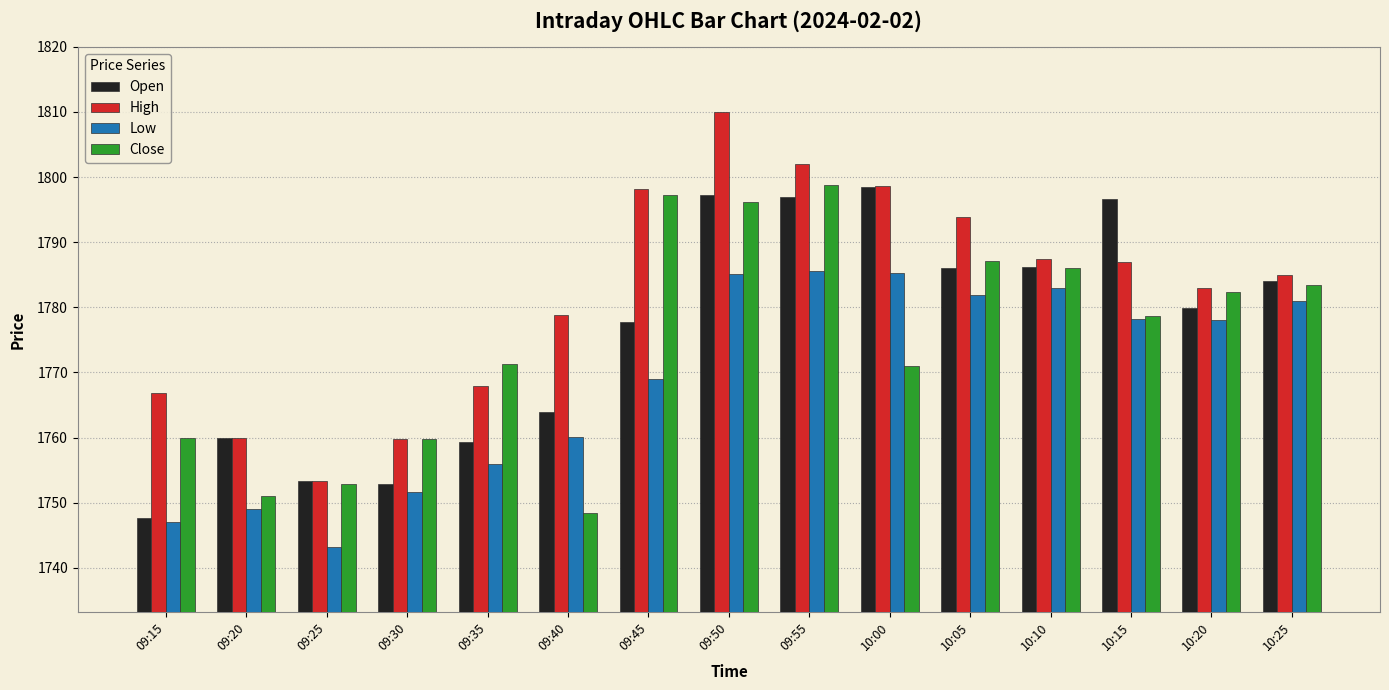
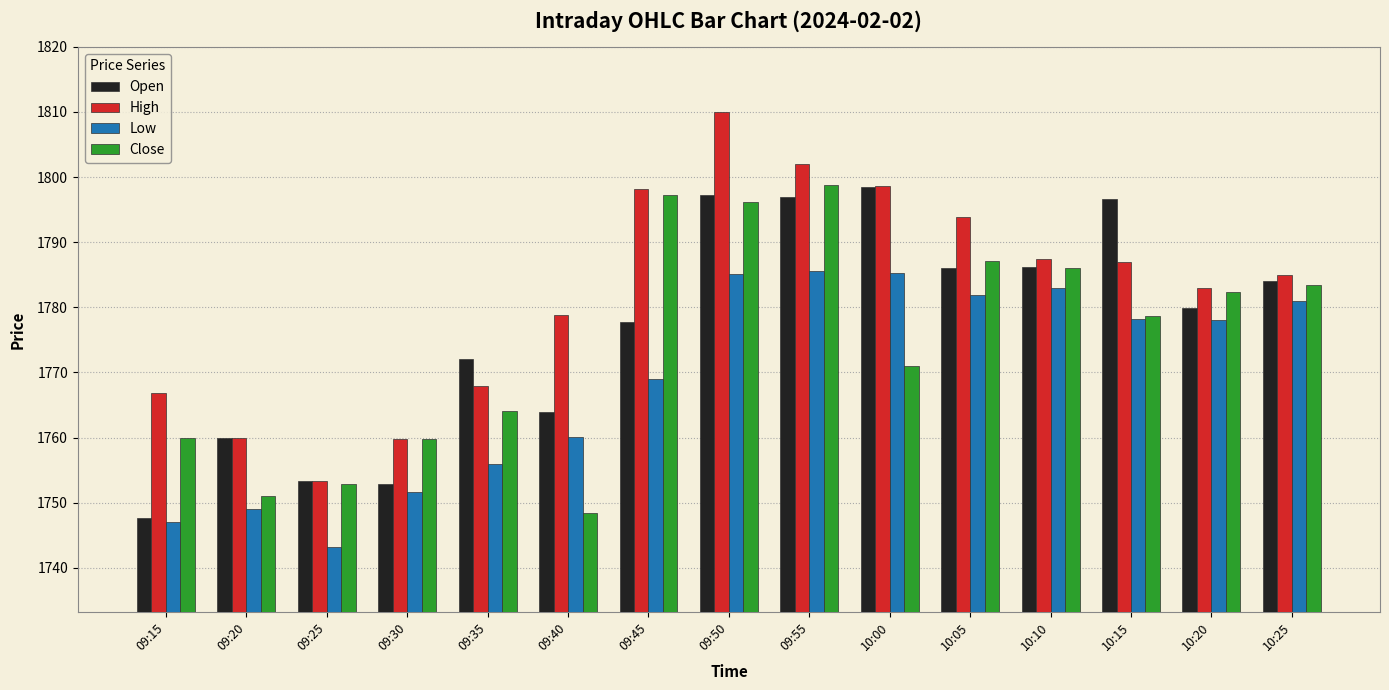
  {
    "Open": {
      "09:15": 1748,
      "09:20": 1760,
      "09:25": 1753,
      "09:30": 1753,
-     "09:35": 1759,
+     "09:35": 1772,
      "09:40": 1764,
      "09:45": 1778,
      "09:50": 1797,
      "09:55": 1797,
      "10:00": 1798,
      "10:05": 1786,
      "10:10": 1786,
      "10:15": 1797,
      "10:20": 1780,
      "10:25": 1784
    },
    "High": {
      "09:15": 1767,
      "09:20": 1760,
      "09:25": 1753,
      "09:30": 1760,
      "09:35": 1768,
      "09:40": 1779,
      "09:45": 1798,
      "09:50": 1810,
      "09:55": 1802,
      "10:00": 1799,
      "10:05": 1794,
      "10:10": 1787,
      "10:15": 1787,
      "10:20": 1783,
      "10:25": 1785
    },
    "Low": {
      "09:15": 1747,
      "09:20": 1749,
      "09:25": 1743,
      "09:30": 1752,
      "09:35": 1756,
      "09:40": 1760,
      "09:45": 1769,
      "09:50": 1785,
      "09:55": 1786,
      "10:00": 1785,
      "10:05": 1782,
      "10:10": 1783,
      "10:15": 1778,
      "10:20": 1778,
      "10:25": 1781
    },
    "Close": {
      "09:15": 1760,
      "09:20": 1751,
      "09:25": 1753,
      "09:30": 1760,
-     "09:35": 1771,
+     "09:35": 1764,
      "09:40": 1748,
      "09:45": 1797,
      "09:50": 1796,
      "09:55": 1799,
      "10:00": 1771,
      "10:05": 1787,
      "10:10": 1786,
      "10:15": 1779,
      "10:20": 1782,
      "10:25": 1783
    }
  }
